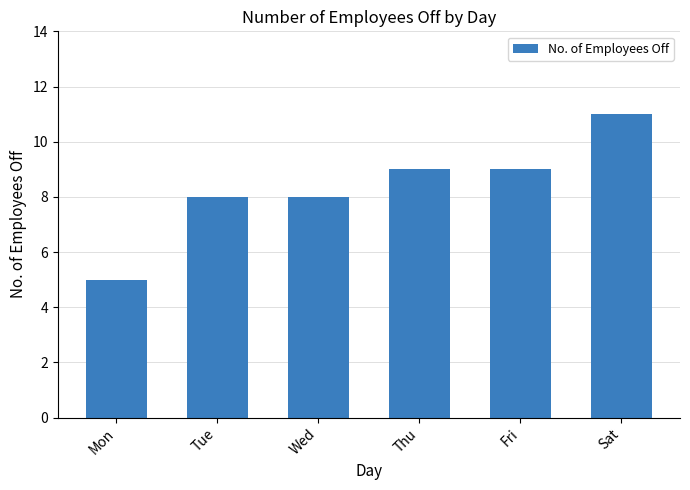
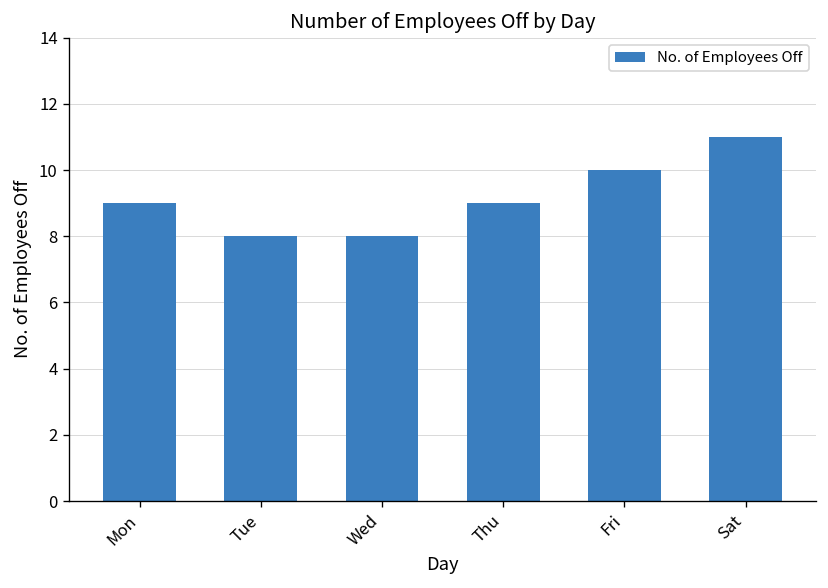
  {
-   "Mon": 5,
+   "Mon": 9,
    "Tue": 8,
    "Wed": 8,
    "Thu": 9,
-   "Fri": 9,
+   "Fri": 10,
    "Sat": 11
  }
